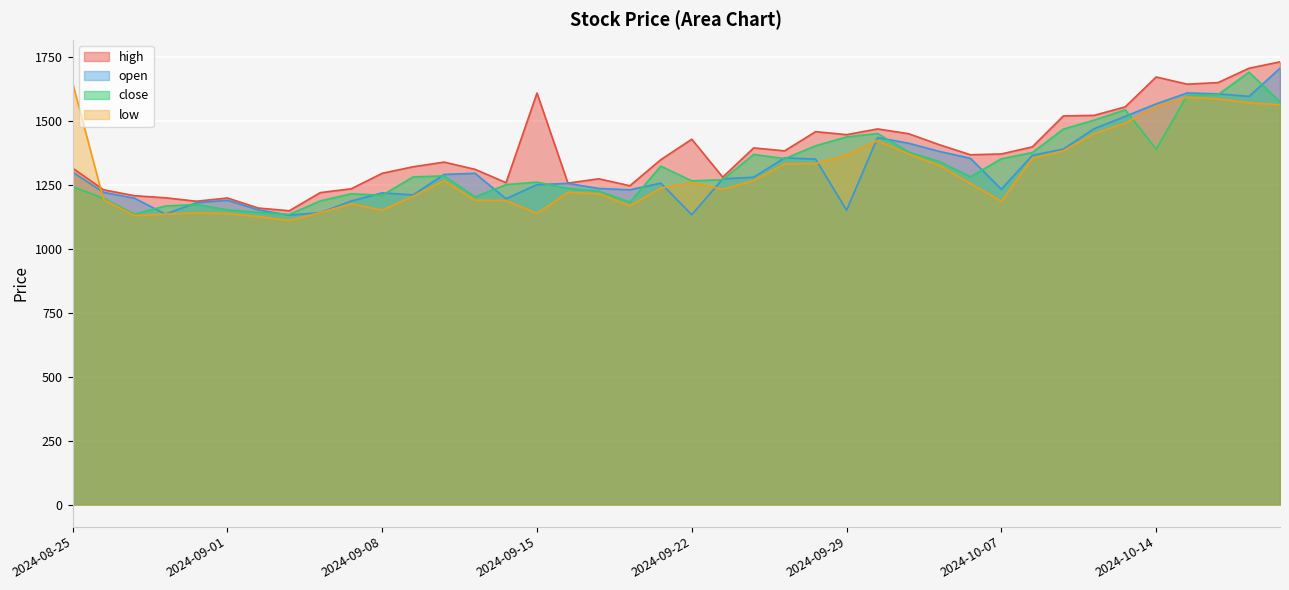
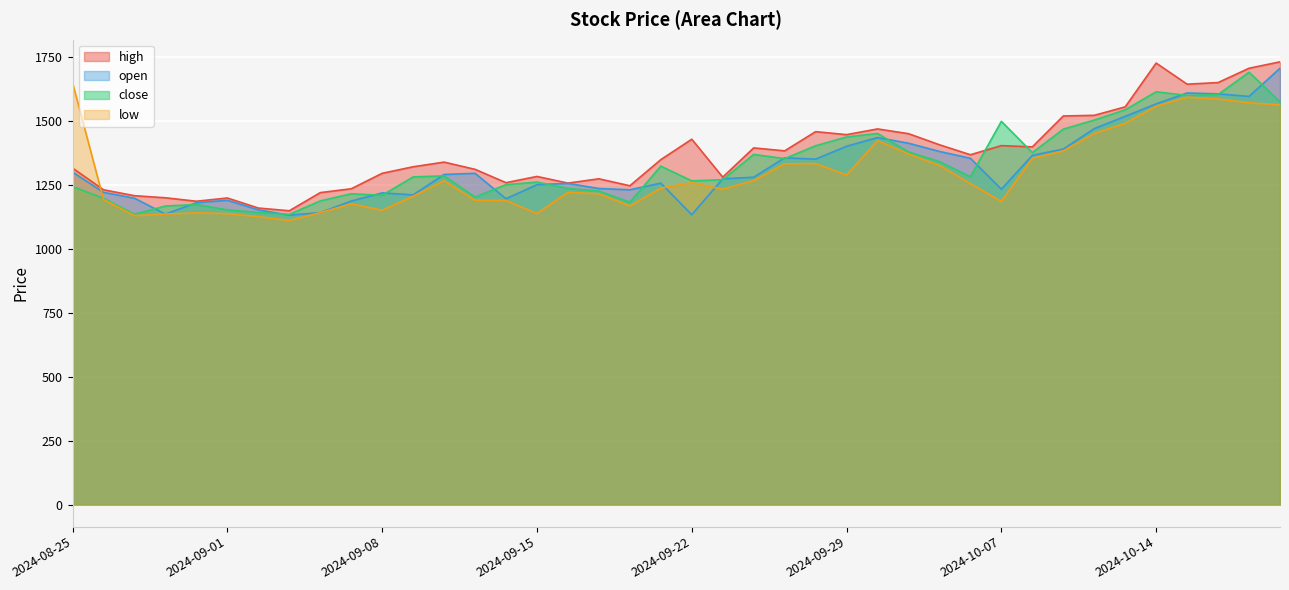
  {
    "high": {
      "2024-08-25": 1310,
      "2024-09-08": 1290,
-     "2024-09-15": 1610,
+     "2024-09-15": 1280,
      "2024-09-22": 1430,
-     "2024-10-07": 1370,
-     "2024-10-14": 1670
+     "2024-10-07": 1400,
+     "2024-10-14": 1730
    },
    "open": {
      "2024-08-25": 1300,
      "2024-09-15": 1250,
      "2024-09-22": 1130,
-     "2024-09-29": 1150,
+     "2024-09-29": 1400,
      "2024-10-07": 1230
    },
    "close": {
      "2024-08-25": 1240,
      "2024-09-01": 1150,
      "2024-09-15": 1260,
-     "2024-10-07": 1350,
-     "2024-10-14": 1390
+     "2024-10-07": 1500,
+     "2024-10-14": 1610
    },
    "low": {
      "2024-08-25": 1650,
      "2024-09-01": 1140,
      "2024-09-08": 1150,
      "2024-09-15": 1140,
-     "2024-09-29": 1370,
+     "2024-09-29": 1290,
      "2024-10-07": 1180
    }
  }
